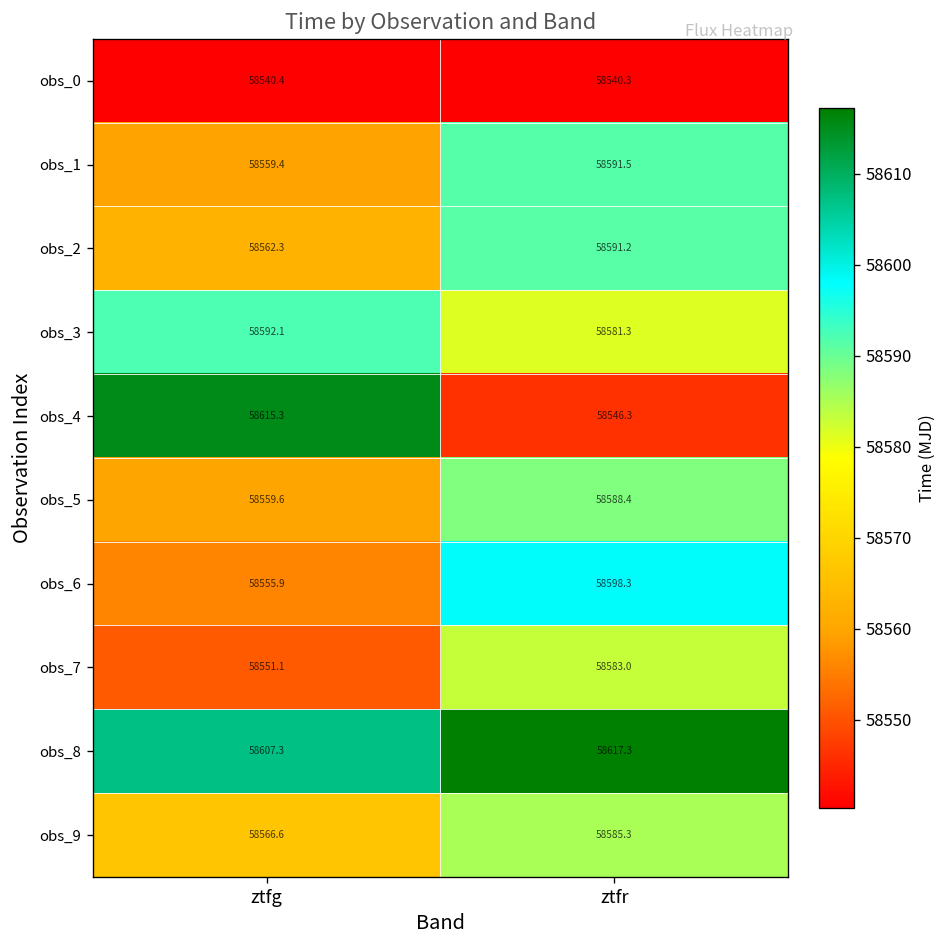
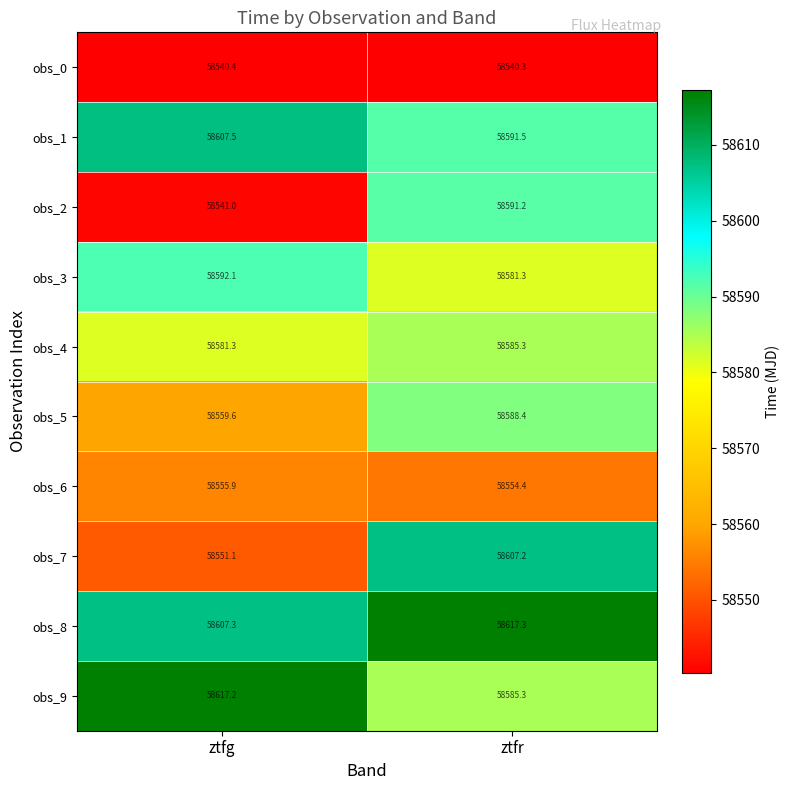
  {
    "obs_0": {
      "ztfg": 58540.4,
      "ztfr": 58540.3
    },
    "obs_1": {
-     "ztfg": 58559.4,
+     "ztfg": 58607.5,
      "ztfr": 58591.5
    },
    "obs_2": {
-     "ztfg": 58562.3,
+     "ztfg": 58541.0,
      "ztfr": 58591.2
    },
    "obs_3": {
      "ztfg": 58592.1,
      "ztfr": 58581.3
    },
    "obs_4": {
-     "ztfg": 58615.3,
-     "ztfr": 58546.3
+     "ztfg": 58581.3,
+     "ztfr": 58585.3
    },
    "obs_5": {
      "ztfg": 58559.6,
      "ztfr": 58588.4
    },
    "obs_6": {
      "ztfg": 58555.9,
-     "ztfr": 58598.3
+     "ztfr": 58554.4
    },
    "obs_7": {
      "ztfg": 58551.1,
-     "ztfr": 58583.0
+     "ztfr": 58607.2
    },
    "obs_8": {
      "ztfg": 58607.3,
      "ztfr": 58617.3
    },
    "obs_9": {
-     "ztfg": 58566.6,
+     "ztfg": 58617.2,
      "ztfr": 58585.3
    }
  }
